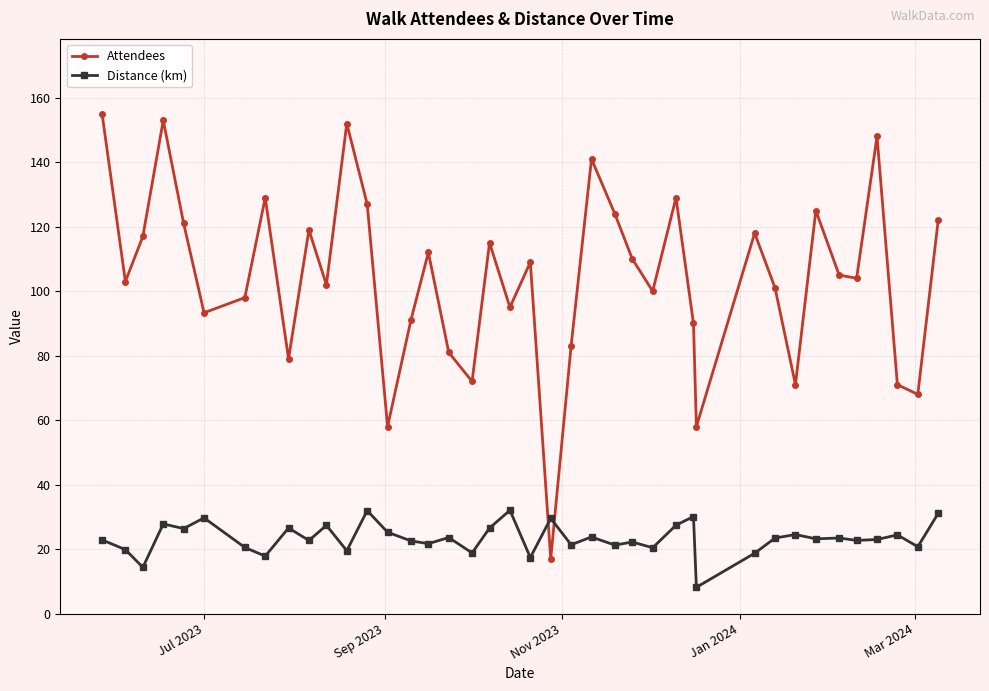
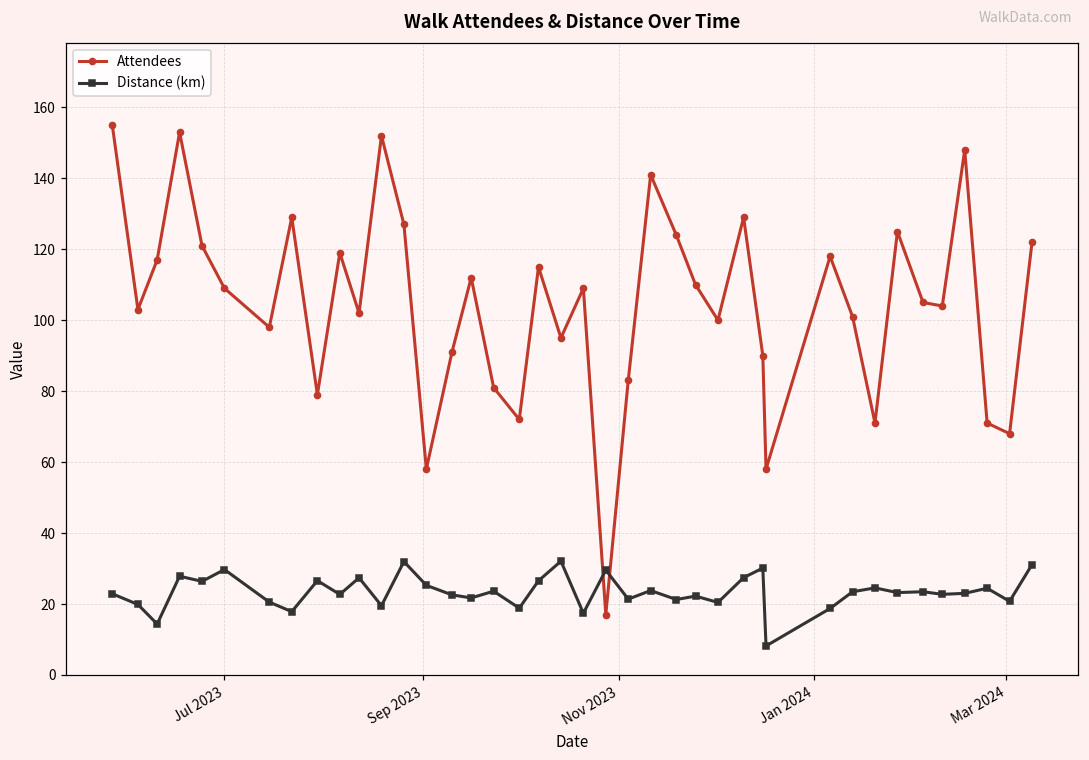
  {
    "Attendees": {
-     "Jul 2023": 93
+     "Jul 2023": 109
    },
    "Distance (km)": {
      "Jul 2023": 30
    }
  }
